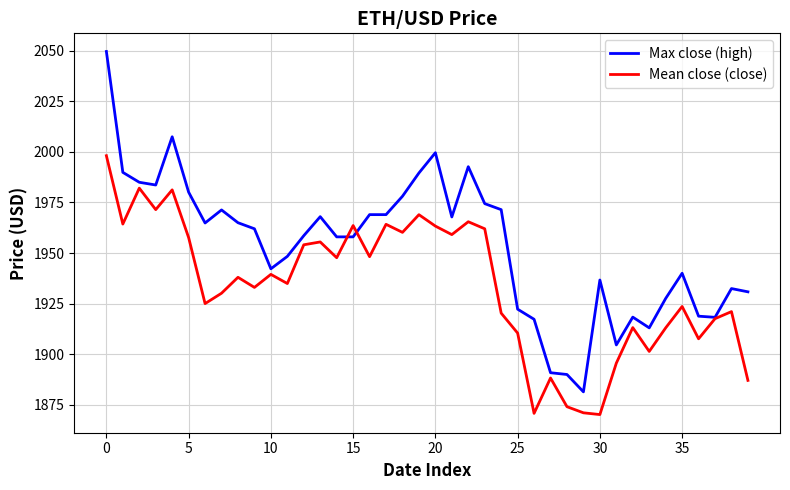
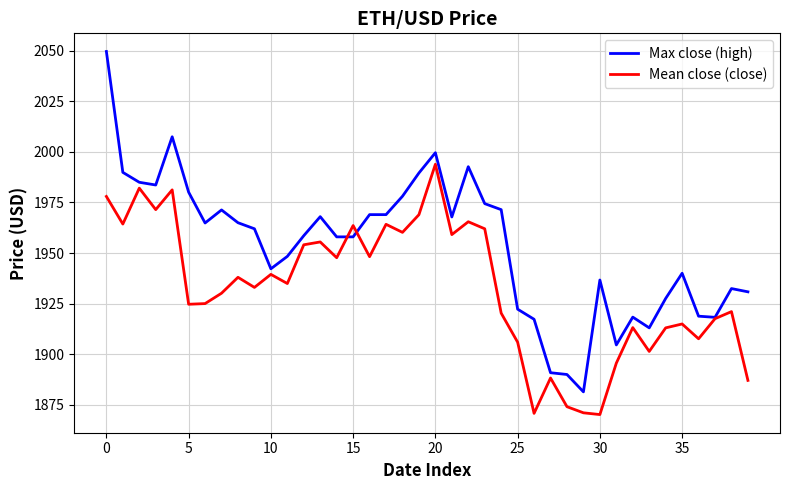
  {
    "Max close (high)": {
      "0": 2050,
      "5": 1980,
      "10": 1942,
      "15": 1958,
      "20": 2000,
      "25": 1922,
      "30": 1937,
      "35": 1940
    },
    "Mean close (close)": {
-     "0": 1998,
-     "5": 1958,
+     "0": 1978,
+     "5": 1925,
      "10": 1939,
      "15": 1964,
-     "20": 1963,
-     "25": 1910,
+     "20": 1994,
+     "25": 1906,
      "30": 1870,
-     "35": 1924
+     "35": 1915
    }
  }
